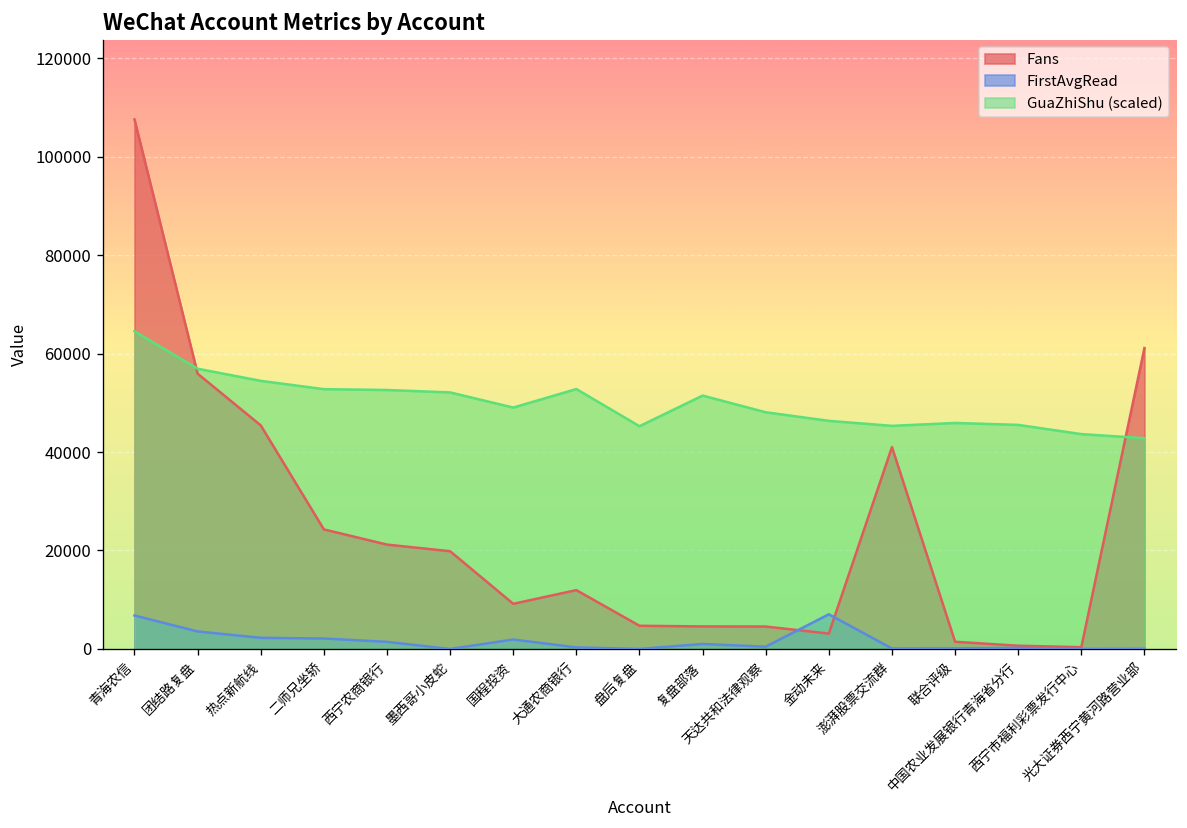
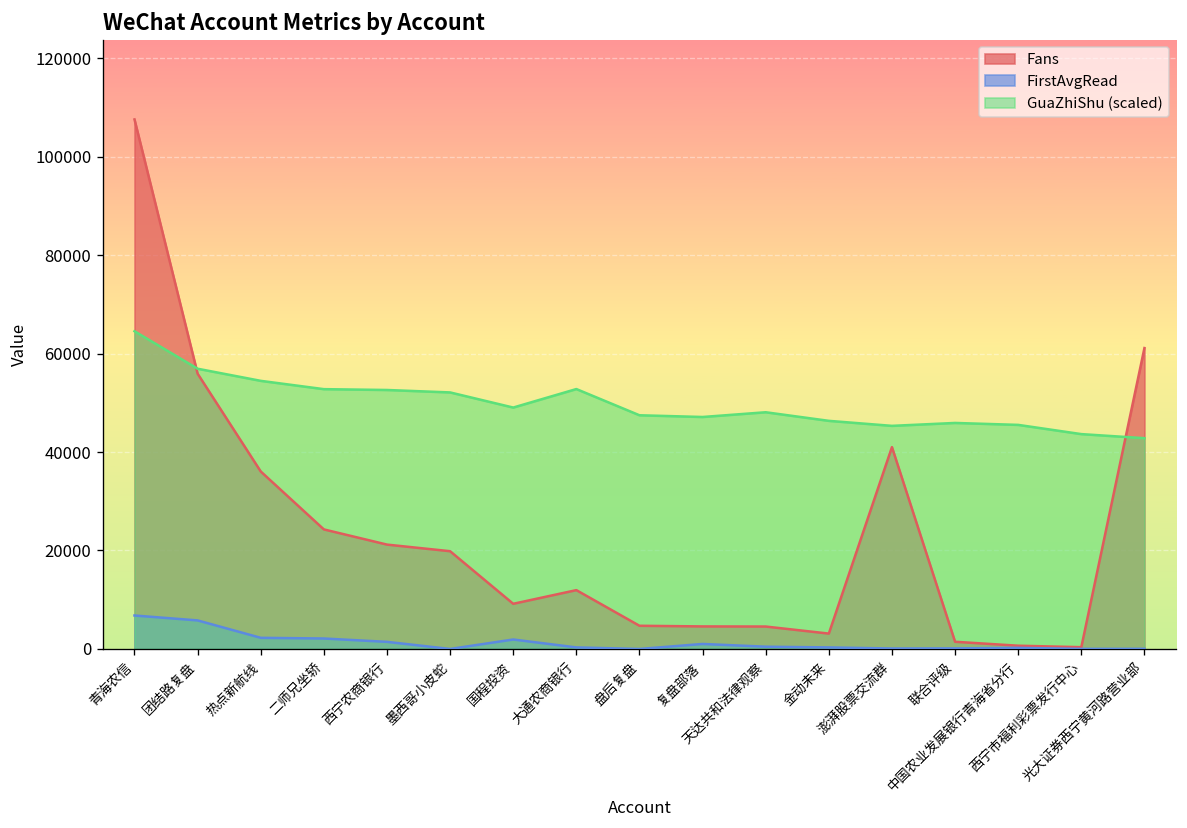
  {
    "Fans": {
      "青海农信": 108000,
      "团结路复盘": 56000,
-     "热点新航线": 45000,
+     "热点新航线": 36000,
      "二师兄坐轿": 24000,
      "西宁农商银行": 21000,
      "墨西哥小皮蛇": 20000,
      "国程投资": 9000,
      "大通农商银行": 12000,
      "盘后复盘": 5000,
      "复盘部落": 5000,
      "天达共和法律观察": 5000,
      "金动未来": 3000,
      "澎湃股票交流群": 41000,
      "联合评级": 1000,
      "光大证券西宁黄河路营业部": 61000
    },
    "FirstAvgRead": {
      "青海农信": 7000,
-     "团结路复盘": 4000,
+     "团结路复盘": 6000,
      "热点新航线": 2000,
      "二师兄坐轿": 2000,
      "西宁农商银行": 1000,
      "墨西哥小皮蛇": 0,
      "国程投资": 2000,
      "大通农商银行": 0,
      "盘后复盘": 0,
      "复盘部落": 1000,
      "天达共和法律观察": 0,
-     "金动未来": 7000,
+     "金动未来": 0,
      "澎湃股票交流群": 0,
      "联合评级": 0,
      "光大证券西宁黄河路营业部": 0
    },
    "GuaZhiShu (scaled)": {
      "青海农信": 65000,
      "团结路复盘": 57000,
      "热点新航线": 54000,
      "二师兄坐轿": 53000,
      "西宁农商银行": 53000,
      "墨西哥小皮蛇": 52000,
      "国程投资": 49000,
      "大通农商银行": 53000,
-     "盘后复盘": 45000,
-     "复盘部落": 51000,
+     "盘后复盘": 47000,
+     "复盘部落": 47000,
      "天达共和法律观察": 48000,
      "金动未来": 46000,
      "澎湃股票交流群": 45000,
      "联合评级": 46000,
      "中国农业发展银行青海省分行": 46000,
      "西宁市福利彩票发行中心": 44000,
      "光大证券西宁黄河路营业部": 43000
    }
  }
